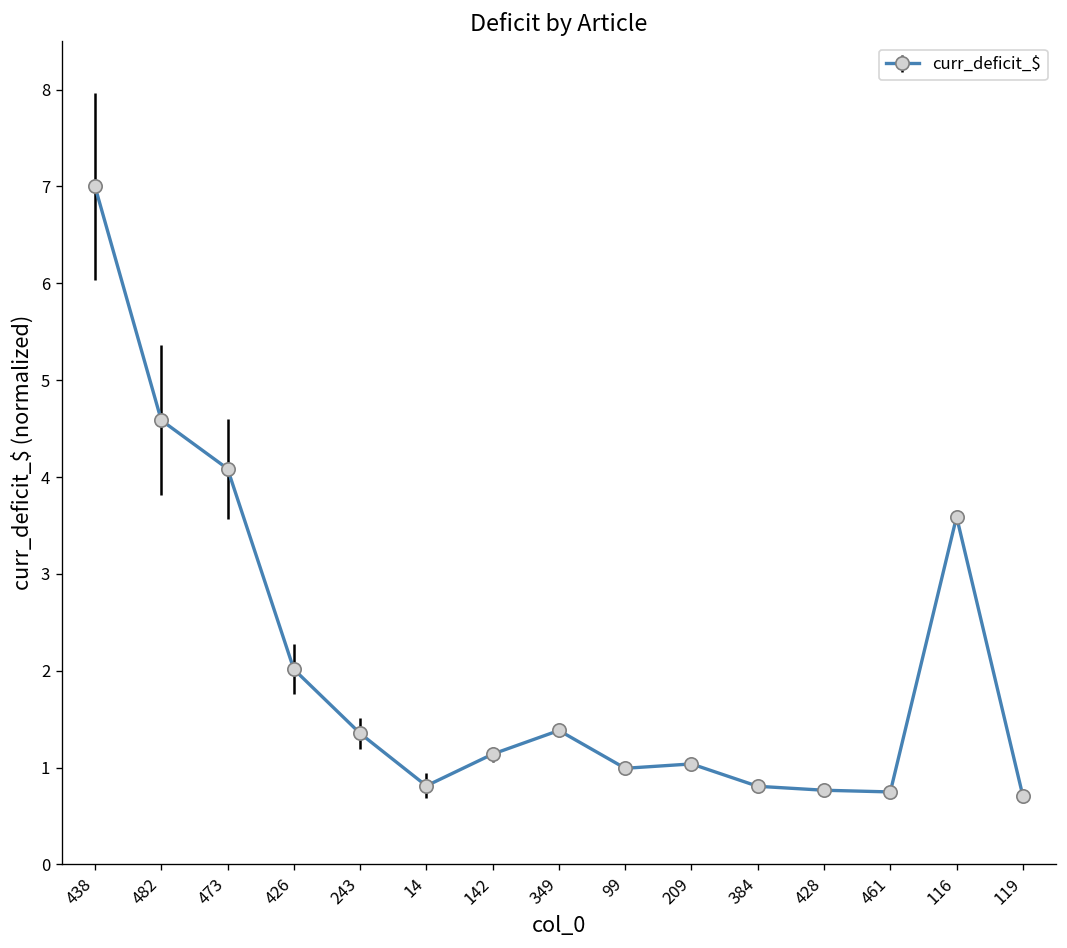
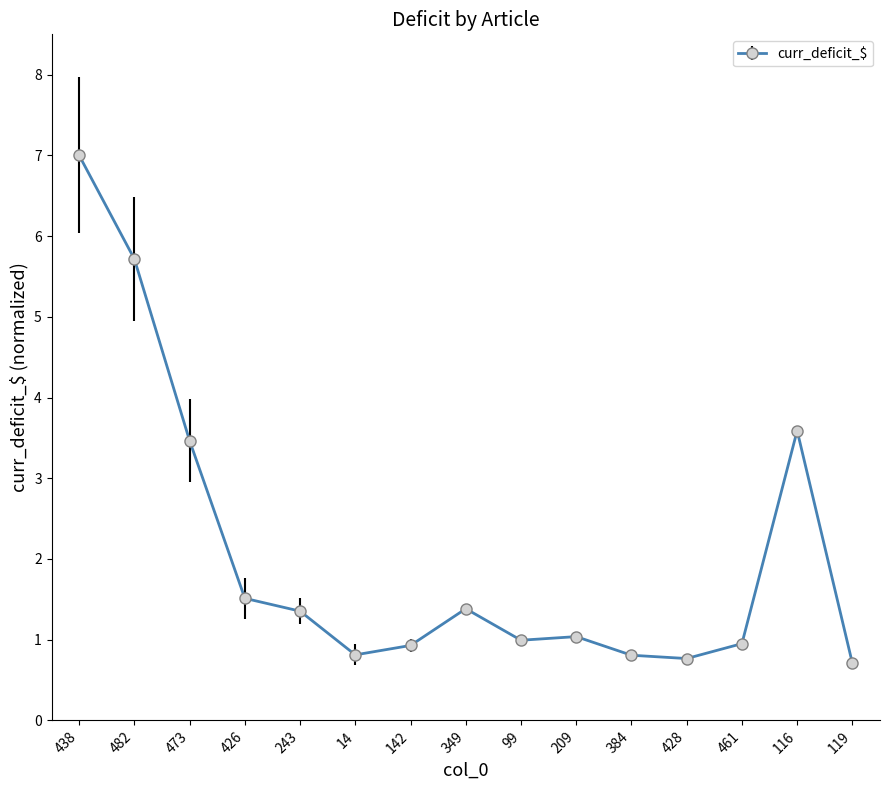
  {
    "438": 7.0,
-   "482": 4.6,
-   "473": 4.1,
-   "426": 2.0,
+   "482": 5.7,
+   "473": 3.5,
+   "426": 1.5,
    "243": 1.4,
    "14": 0.8,
-   "142": 1.1,
+   "142": 0.9,
    "349": 1.4,
    "99": 1.0,
    "209": 1.0,
    "384": 0.8,
    "428": 0.8,
-   "461": 0.7,
+   "461": 1.0,
    "116": 3.6,
    "119": 0.7
  }
